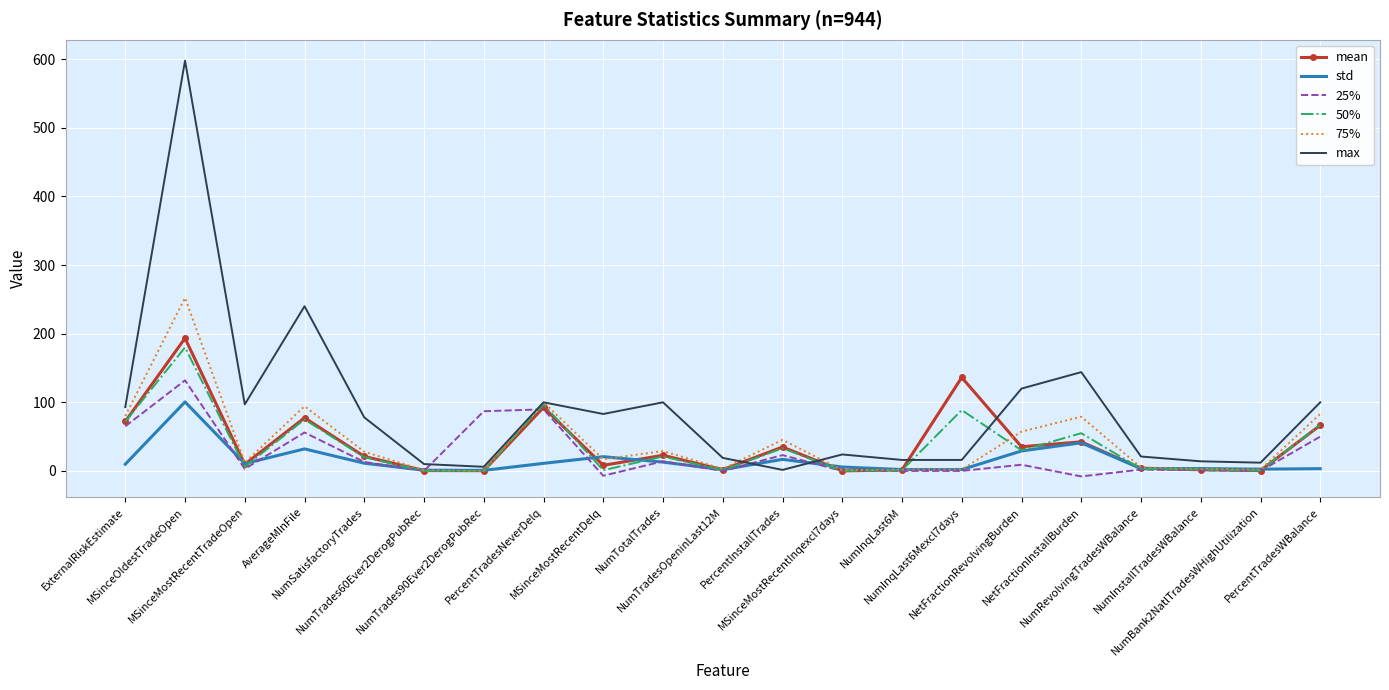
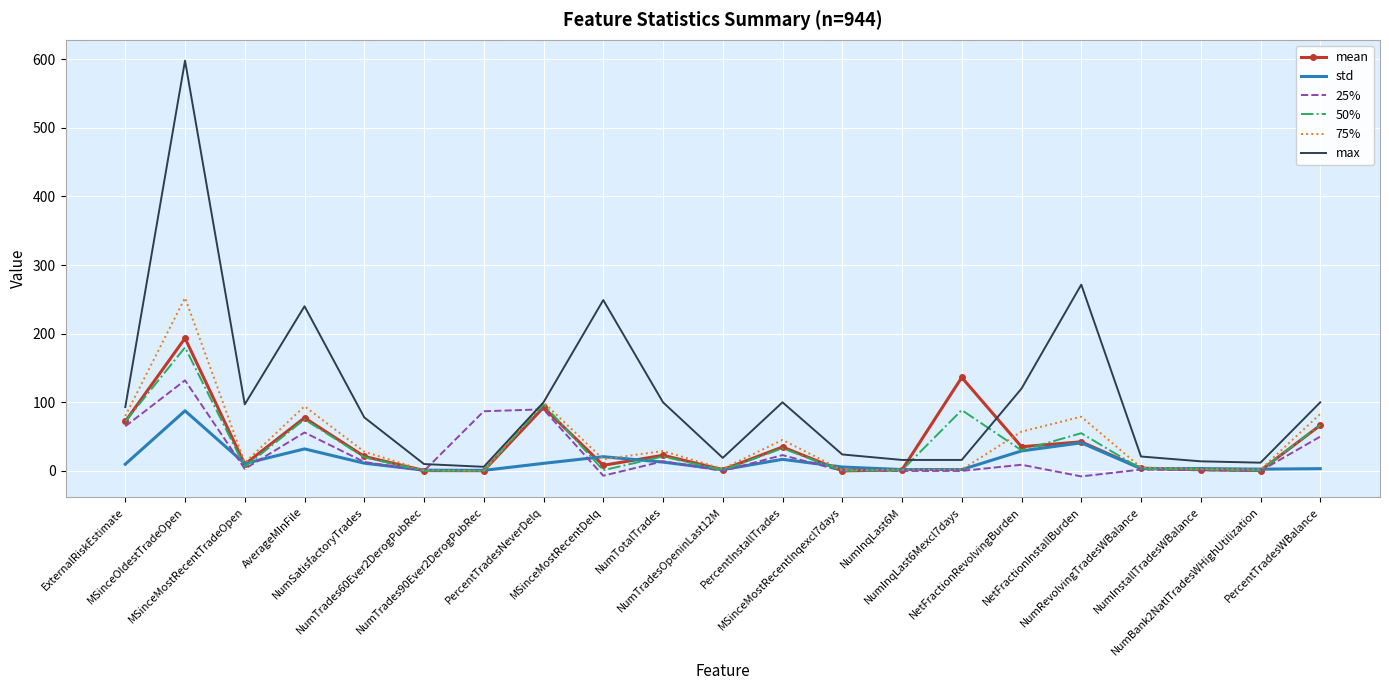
  {
    "mean": {
      "MSinceOldestTradeOpen": 190,
      "MSinceMostRecentDelq": 10,
      "NumInqLast6Mexcl7days": 140,
      "NetFractionRevolvingBurden": 40
    },
    "std": {
      "ExternalRiskEstimate": 10,
-     "MSinceOldestTradeOpen": 100,
+     "MSinceOldestTradeOpen": 90,
      "AverageMInFile": 30,
      "PercentTradesNeverDelq": 10,
      "MSinceMostRecentDelq": 20,
      "PercentInstallTrades": 20,
      "MSinceMostRecentInqexcl7days": 10,
      "PercentTradesWBalance": 0
    },
    "25%": {
      "ExternalRiskEstimate": 70,
      "MSinceOldestTradeOpen": 130,
      "AverageMInFile": 60,
      "NumTrades90Ever2DerogPubRec": 90,
      "MSinceMostRecentDelq": -10,
      "PercentInstallTrades": 20,
      "NetFractionRevolvingBurden": 10,
      "NetFractionInstallBurden": -10,
      "PercentTradesWBalance": 50
    },
    "50%": {
      "MSinceOldestTradeOpen": 180,
      "MSinceMostRecentDelq": 0,
      "NumInqLast6Mexcl7days": 90,
      "NetFractionInstallBurden": 60
    },
    "75%": {
      "ExternalRiskEstimate": 80,
      "MSinceOldestTradeOpen": 250,
      "AverageMInFile": 90,
      "NumSatisfactoryTrades": 30,
      "MSinceMostRecentDelq": 20,
      "NumTotalTrades": 30,
      "PercentInstallTrades": 50,
      "NetFractionRevolvingBurden": 60,
      "NetFractionInstallBurden": 80,
      "PercentTradesWBalance": 80
    },
    "max": {
      "ExternalRiskEstimate": 90,
      "MSinceOldestTradeOpen": 600,
      "MSinceMostRecentTradeOpen": 100,
      "AverageMInFile": 240,
      "NumSatisfactoryTrades": 80,
      "NumTrades60Ever2DerogPubRec": 10,
      "NumTrades90Ever2DerogPubRec": 10,
-     "MSinceMostRecentDelq": 80,
+     "MSinceMostRecentDelq": 250,
      "NumTotalTrades": 100,
      "NumTradesOpeninLast12M": 20,
-     "PercentInstallTrades": 0,
+     "PercentInstallTrades": 100,
      "MSinceMostRecentInqexcl7days": 20,
      "NumInqLast6M": 20,
      "NumInqLast6Mexcl7days": 20,
      "NetFractionRevolvingBurden": 120,
-     "NetFractionInstallBurden": 140,
+     "NetFractionInstallBurden": 270,
      "NumRevolvingTradesWBalance": 20,
      "NumInstallTradesWBalance": 10,
      "NumBank2NatlTradesWHighUtilization": 10,
      "PercentTradesWBalance": 100
    }
  }
